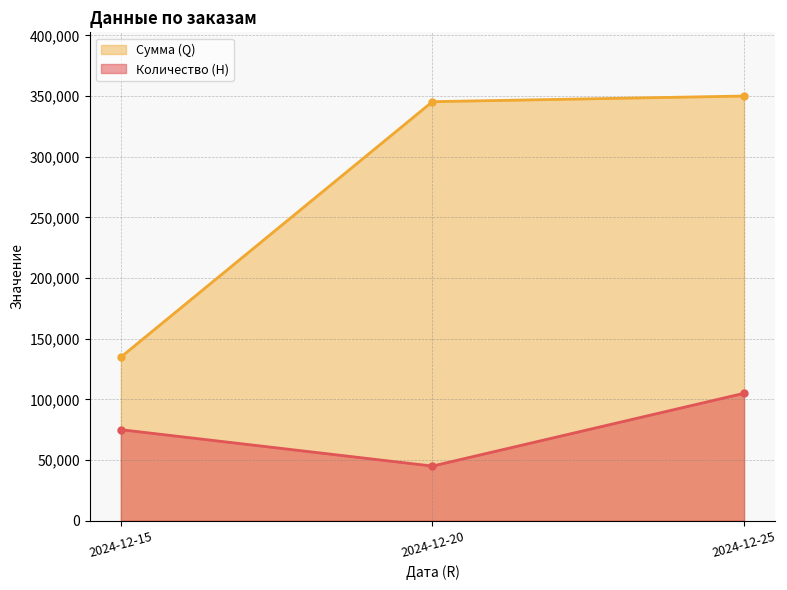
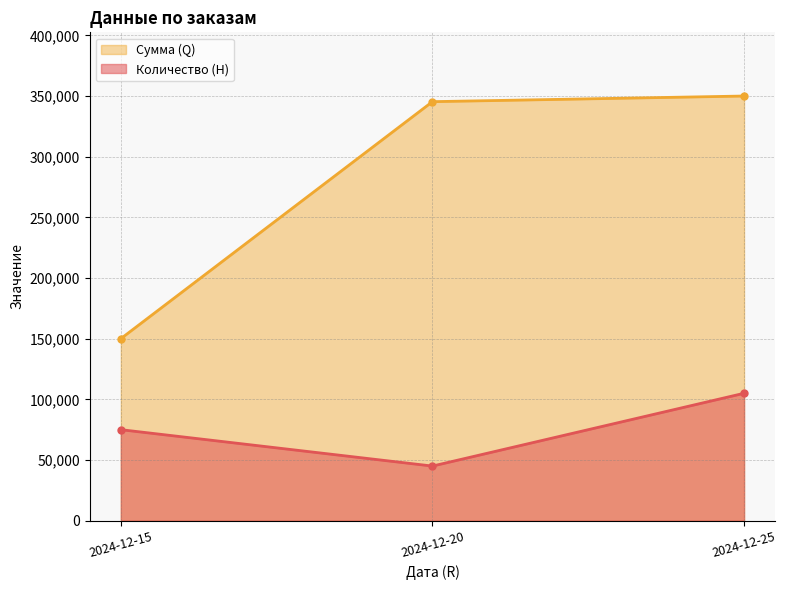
  {
    "Сумма (Q)": {
-     "2024-12-15": "135,000",
+     "2024-12-15": "150,000",
      "2024-12-20": "345,000",
      "2024-12-25": "350,000"
    },
    "Количество (H)": {
      "2024-12-15": "75,000",
      "2024-12-20": "45,000",
      "2024-12-25": "105,000"
    }
  }
